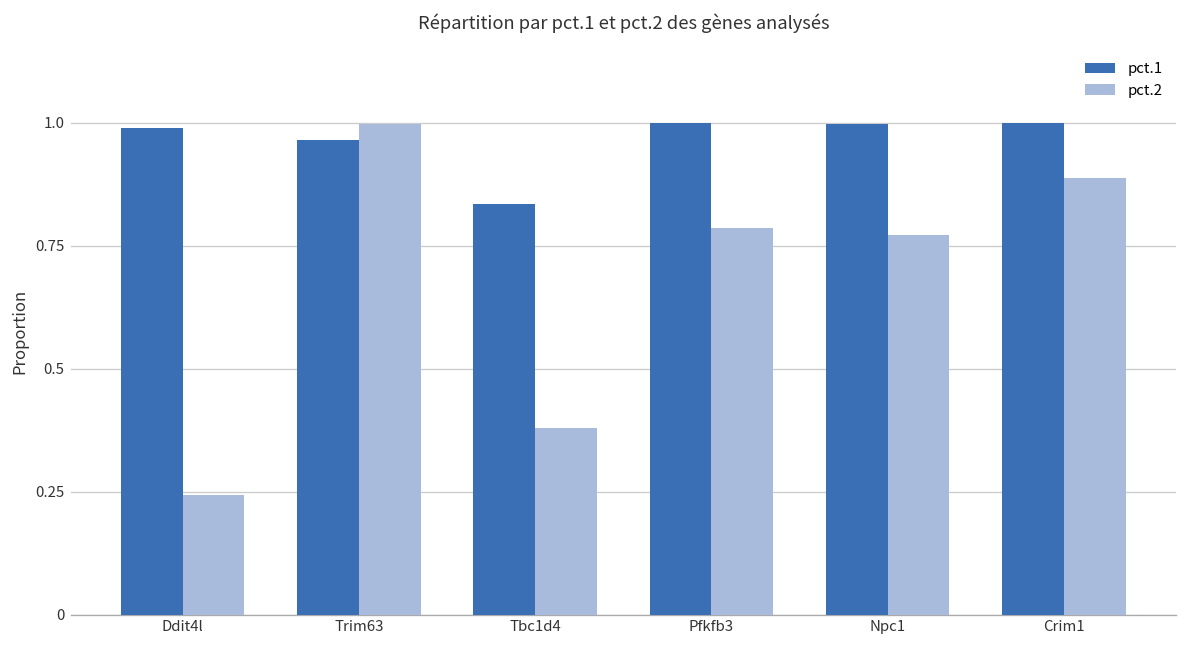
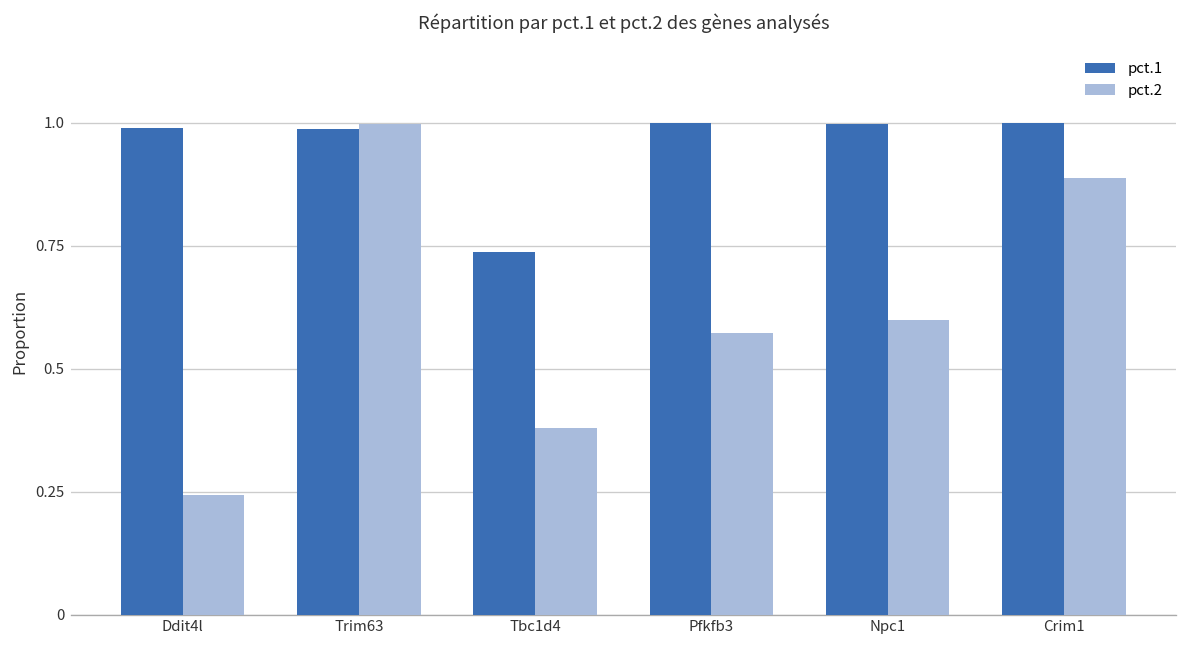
  {
    "pct.1": {
      "Ddit4l": 0.99,
-     "Trim63": 0.97,
-     "Tbc1d4": 0.84,
+     "Trim63": 0.99,
+     "Tbc1d4": 0.74,
      "Pfkfb3": 1.00,
      "Npc1": 1.00,
      "Crim1": 1.00
    },
    "pct.2": {
      "Ddit4l": 0.24,
      "Trim63": 1.00,
      "Tbc1d4": 0.38,
-     "Pfkfb3": 0.79,
-     "Npc1": 0.77,
+     "Pfkfb3": 0.57,
+     "Npc1": 0.60,
      "Crim1": 0.89
    }
  }
